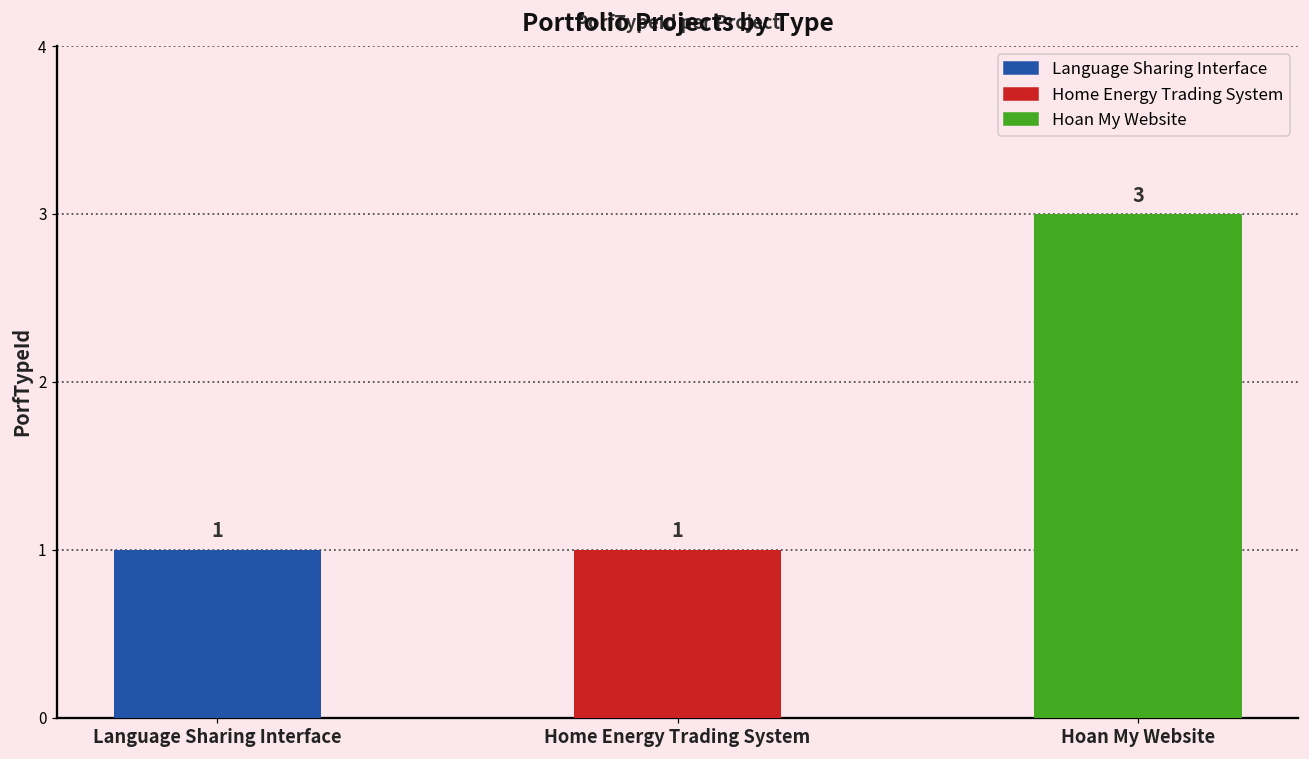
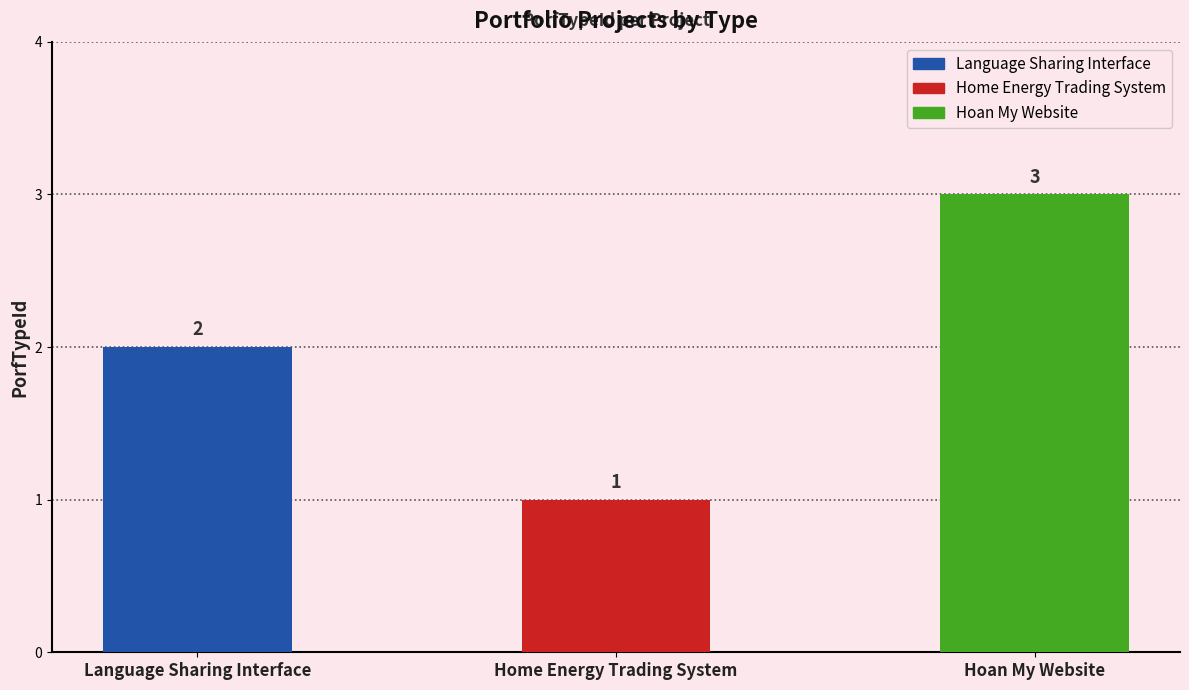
  {
-   "Language Sharing Interface": 1,
+   "Language Sharing Interface": 2,
    "Home Energy Trading System": 1,
    "Hoan My Website": 3
  }
